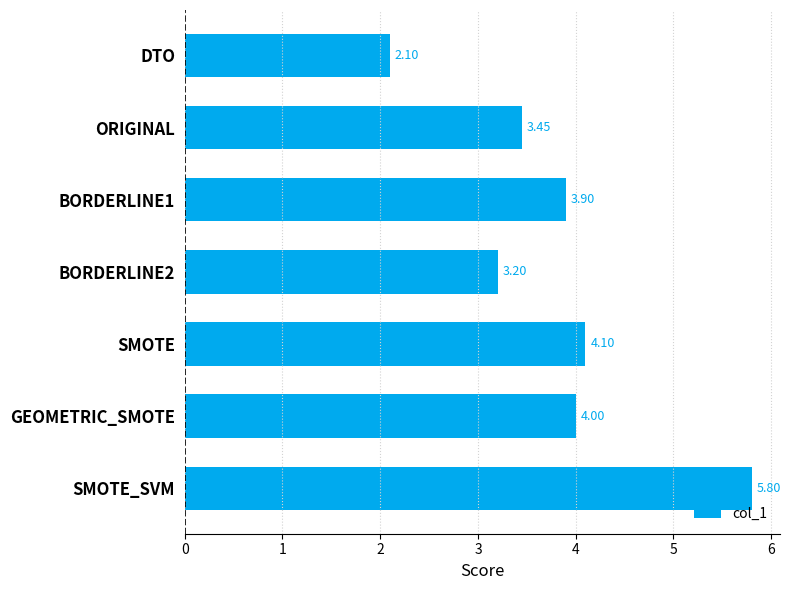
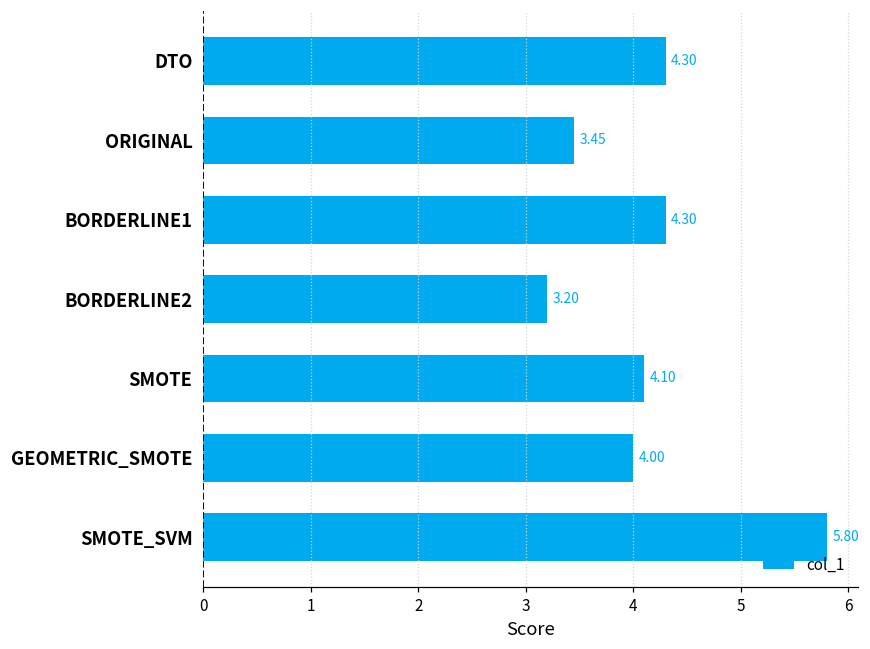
  {
-   "DTO": 2.10,
+   "DTO": 4.30,
    "ORIGINAL": 3.45,
-   "BORDERLINE1": 3.90,
+   "BORDERLINE1": 4.30,
    "BORDERLINE2": 3.20,
    "SMOTE": 4.10,
    "GEOMETRIC_SMOTE": 4.00,
    "SMOTE_SVM": 5.80
  }
